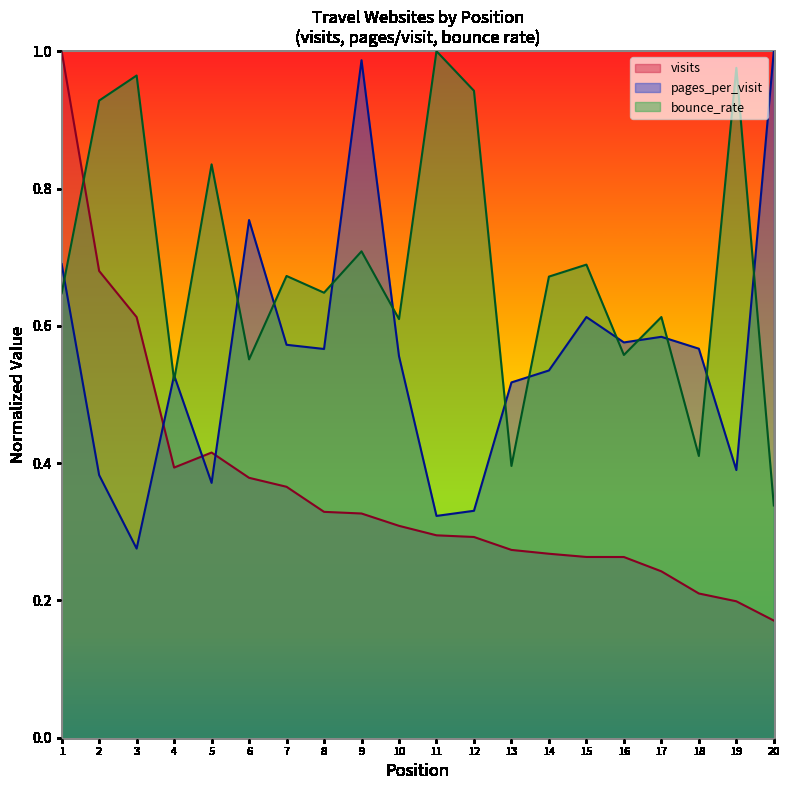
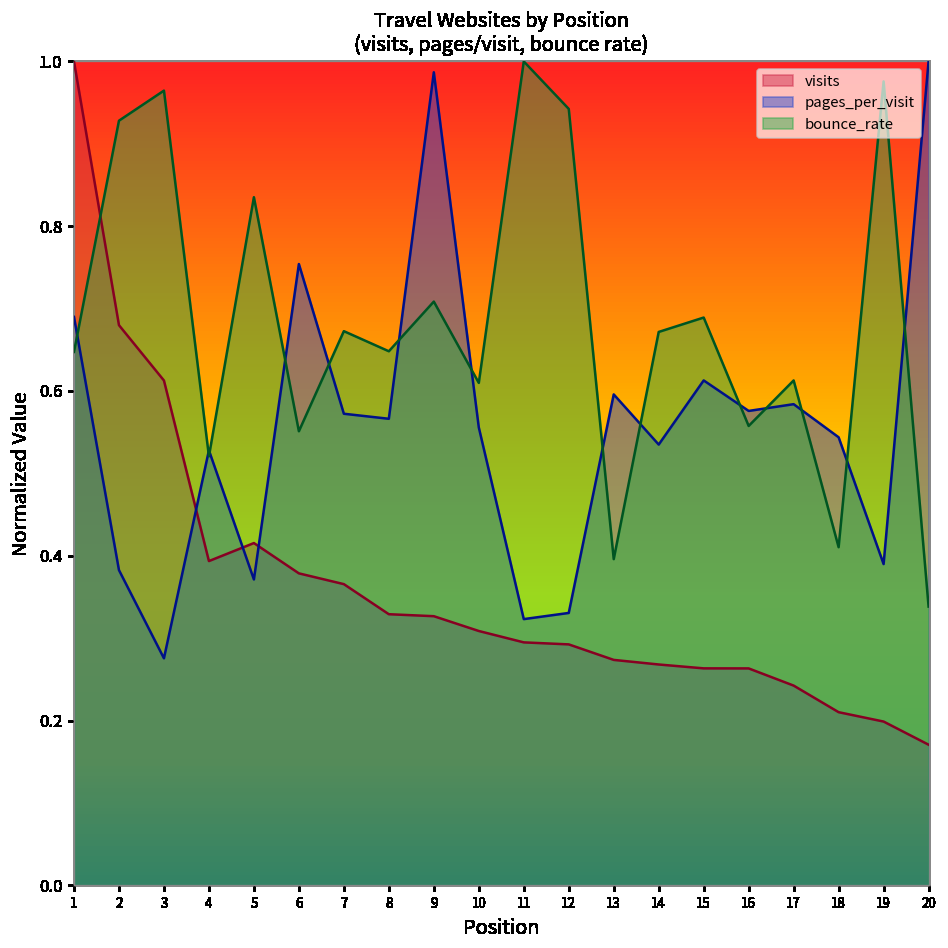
  {
    "visits": {
      "1": 1.00,
      "2": 0.68,
      "3": 0.61,
      "4": 0.39,
      "5": 0.42,
      "6": 0.38,
      "7": 0.37,
      "8": 0.33,
      "9": 0.33,
      "10": 0.31,
      "11": 0.29,
      "12": 0.29,
      "13": 0.27,
      "14": 0.27,
      "15": 0.26,
      "16": 0.26,
      "17": 0.24,
      "18": 0.21,
      "19": 0.20,
      "20": 0.17
    },
    "pages_per_visit": {
      "1": 0.69,
      "2": 0.38,
      "3": 0.28,
      "4": 0.53,
      "5": 0.37,
      "6": 0.75,
      "7": 0.57,
      "8": 0.57,
      "9": 0.99,
      "10": 0.56,
      "11": 0.32,
      "12": 0.33,
-     "13": 0.52,
+     "13": 0.60,
      "14": 0.53,
      "15": 0.61,
      "16": 0.58,
      "17": 0.58,
-     "18": 0.57,
+     "18": 0.54,
      "19": 0.39,
      "20": 1.00
    },
    "bounce_rate": {
      "1": 0.65,
      "2": 0.93,
      "3": 0.96,
      "4": 0.52,
      "5": 0.84,
      "6": 0.55,
      "7": 0.67,
      "8": 0.65,
      "9": 0.71,
      "10": 0.61,
      "11": 1.00,
      "12": 0.94,
      "13": 0.40,
      "14": 0.67,
      "15": 0.69,
      "16": 0.56,
      "17": 0.61,
      "18": 0.41,
      "20": 0.34
    }
  }
